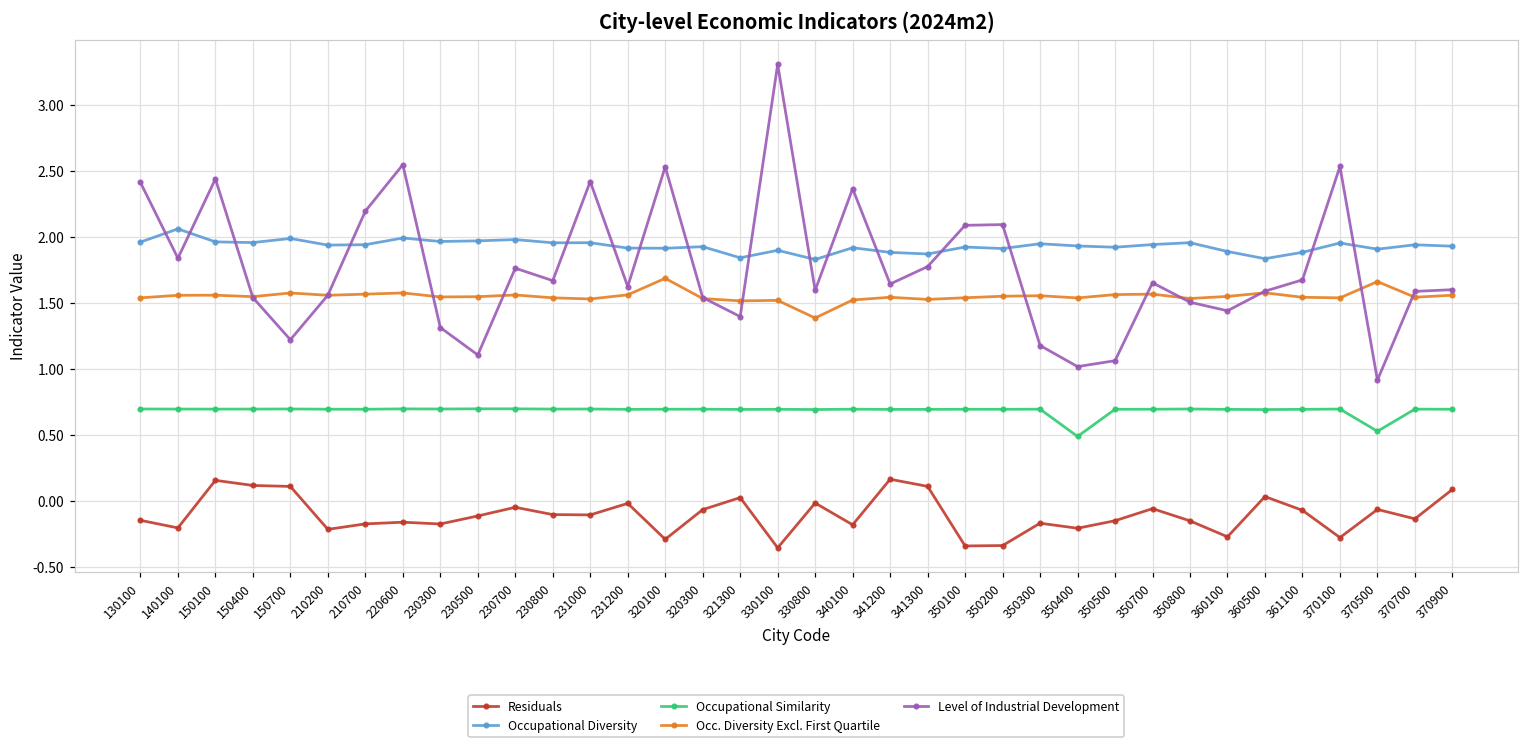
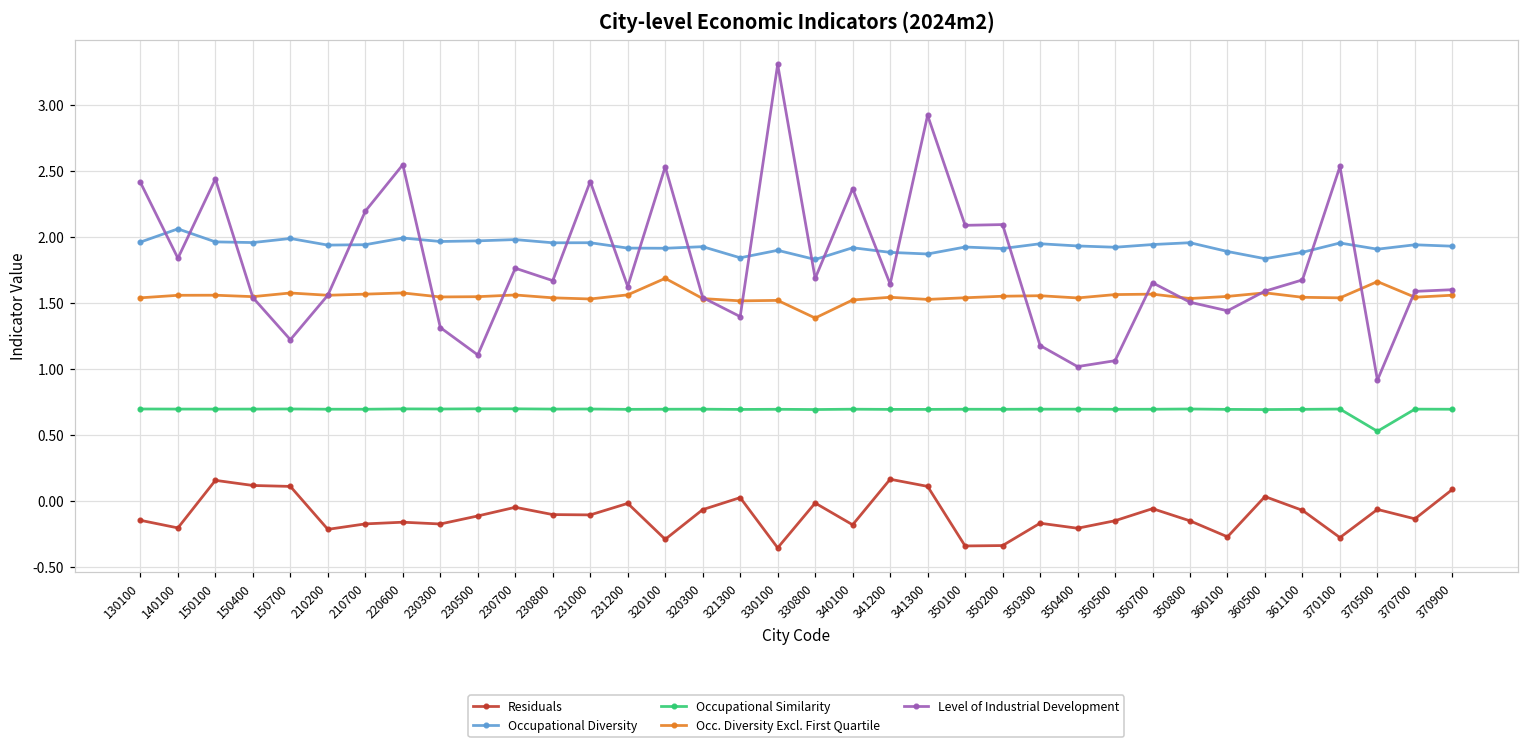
  {
    "Residuals": {
      "130100": -0.15,
      "140100": -0.20,
      "150100": 0.16,
      "150400": 0.12,
      "150700": 0.11,
      "210200": -0.22,
      "210700": -0.17,
      "220600": -0.16,
      "230300": -0.17,
      "230500": -0.11,
      "230700": -0.05,
      "230800": -0.10,
      "231000": -0.11,
      "231200": -0.02,
      "320100": -0.29,
      "320300": -0.07,
      "321300": 0.03,
      "330100": -0.36,
      "330800": -0.02,
      "340100": -0.18,
      "341200": 0.16,
      "341300": 0.11,
      "350100": -0.34,
      "350200": -0.34,
      "350300": -0.17,
      "350400": -0.21,
      "350500": -0.15,
      "350700": -0.06,
      "350800": -0.15,
      "360100": -0.27,
      "360500": 0.03,
      "361100": -0.07,
      "370100": -0.28,
      "370500": -0.06,
      "370700": -0.14,
      "370900": 0.09
    },
    "Occupational Diversity": {
      "130100": 1.96,
      "140100": 2.06,
      "150100": 1.97,
      "150400": 1.96,
      "150700": 1.99,
      "210200": 1.94,
      "210700": 1.94,
      "220600": 1.99,
      "230300": 1.97,
      "230500": 1.97,
      "230700": 1.98,
      "230800": 1.96,
      "231000": 1.96,
      "231200": 1.92,
      "320100": 1.92,
      "320300": 1.93,
      "321300": 1.84,
      "330100": 1.90,
      "330800": 1.83,
      "340100": 1.92,
      "341200": 1.89,
      "341300": 1.87,
      "350100": 1.93,
      "350200": 1.91,
      "350300": 1.95,
      "350400": 1.93,
      "350500": 1.92,
      "350700": 1.94,
      "350800": 1.96,
      "360100": 1.89,
      "360500": 1.84,
      "361100": 1.89,
      "370100": 1.96,
      "370500": 1.91,
      "370700": 1.94,
      "370900": 1.93
    },
    "Occupational Similarity": {
      "130100": 0.70,
      "140100": 0.70,
      "150100": 0.70,
      "150400": 0.70,
      "150700": 0.70,
      "210200": 0.70,
      "210700": 0.70,
      "220600": 0.70,
      "230300": 0.70,
      "230500": 0.70,
      "230700": 0.70,
      "230800": 0.70,
      "231000": 0.70,
      "231200": 0.70,
      "320100": 0.70,
      "320300": 0.70,
      "321300": 0.69,
      "330100": 0.70,
      "330800": 0.69,
      "340100": 0.70,
      "341200": 0.69,
      "341300": 0.69,
      "350100": 0.70,
      "350200": 0.70,
      "350300": 0.70,
-     "350400": 0.49,
+     "350400": 0.70,
      "350500": 0.70,
      "350700": 0.70,
      "350800": 0.70,
      "360100": 0.69,
      "360500": 0.69,
      "361100": 0.70,
      "370100": 0.70,
      "370500": 0.53,
      "370700": 0.70,
      "370900": 0.70
    },
    "Occ. Diversity Excl. First Quartile": {
      "130100": 1.54,
      "140100": 1.56,
      "150100": 1.56,
      "150700": 1.58,
      "210700": 1.57,
      "220600": 1.58,
      "230300": 1.55,
      "230500": 1.55,
      "230700": 1.56,
      "230800": 1.54,
      "231000": 1.53,
      "231200": 1.56,
      "320100": 1.69,
      "321300": 1.52,
      "330100": 1.52,
      "330800": 1.39,
      "340100": 1.52,
      "341200": 1.55,
      "341300": 1.53,
      "350100": 1.54,
      "350200": 1.55,
      "350300": 1.56,
      "350400": 1.54,
      "350500": 1.57,
      "350700": 1.57,
      "350800": 1.54,
      "360100": 1.55,
      "361100": 1.54,
      "370100": 1.54,
      "370500": 1.66,
      "370700": 1.55,
      "370900": 1.56
    },
    "Level of Industrial Development": {
      "130100": 2.42,
      "140100": 1.84,
      "150100": 2.44,
      "150700": 1.22,
      "210700": 2.20,
      "220600": 2.55,
      "230300": 1.32,
      "230500": 1.11,
      "230700": 1.77,
      "230800": 1.67,
      "231000": 2.42,
      "231200": 1.63,
      "320100": 2.53,
      "321300": 1.40,
      "330100": 3.31,
-     "330800": 1.60,
+     "330800": 1.69,
      "340100": 2.37,
      "341200": 1.65,
-     "341300": 1.78,
+     "341300": 2.93,
      "350100": 2.09,
      "350200": 2.10,
      "350300": 1.18,
      "350400": 1.02,
      "350500": 1.06,
      "350700": 1.66,
      "350800": 1.51,
      "360100": 1.44,
      "361100": 1.68,
      "370100": 2.54,
      "370500": 0.92,
      "370700": 1.59,
      "370900": 1.60
    }
  }
